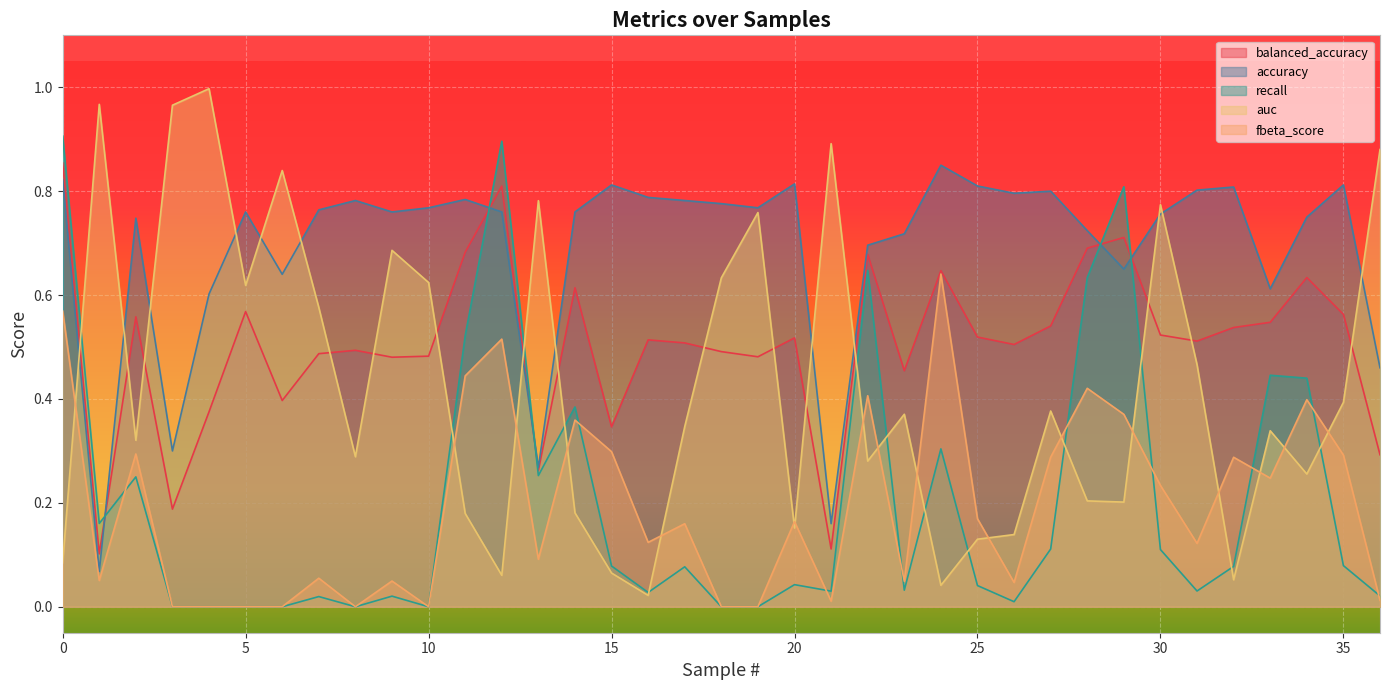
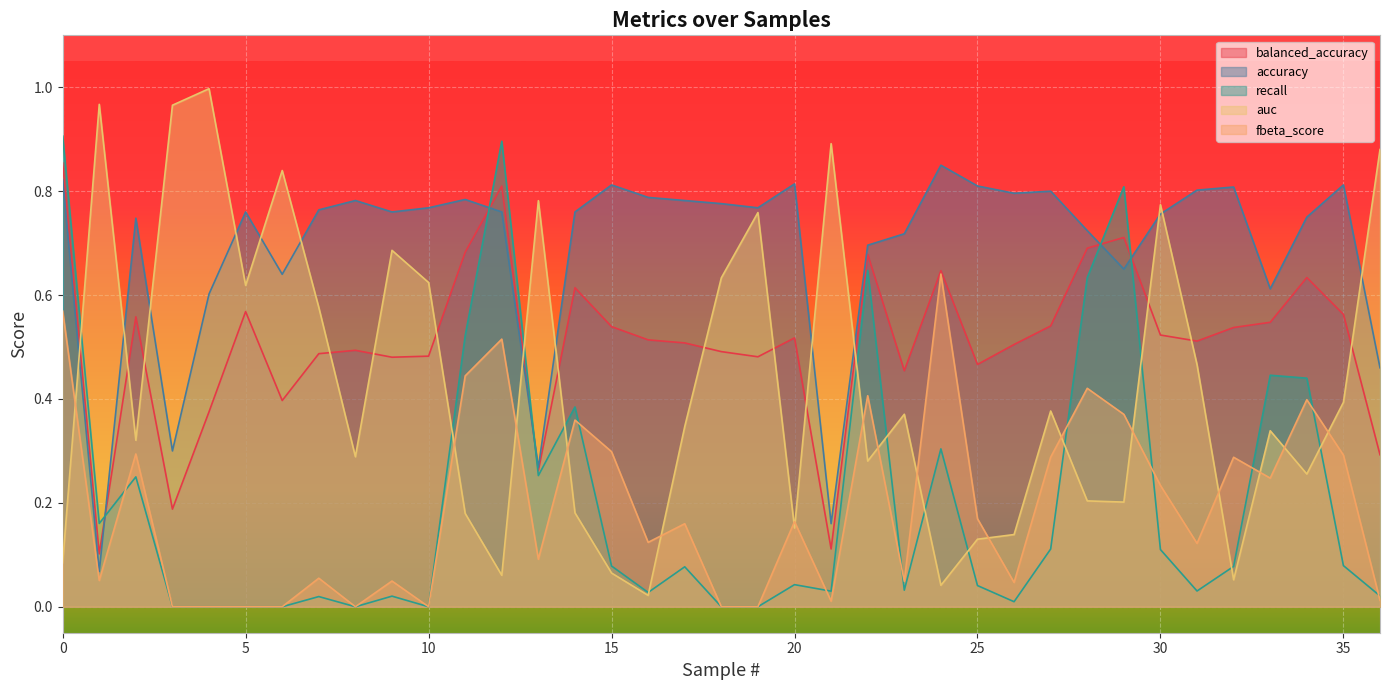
  {
    "balanced_accuracy": {
      "0": 0.85,
      "5": 0.57,
      "10": 0.48,
-     "15": 0.35,
+     "15": 0.54,
      "20": 0.52,
-     "25": 0.52,
+     "25": 0.47,
      "30": 0.52,
      "35": 0.56
    }
  }
